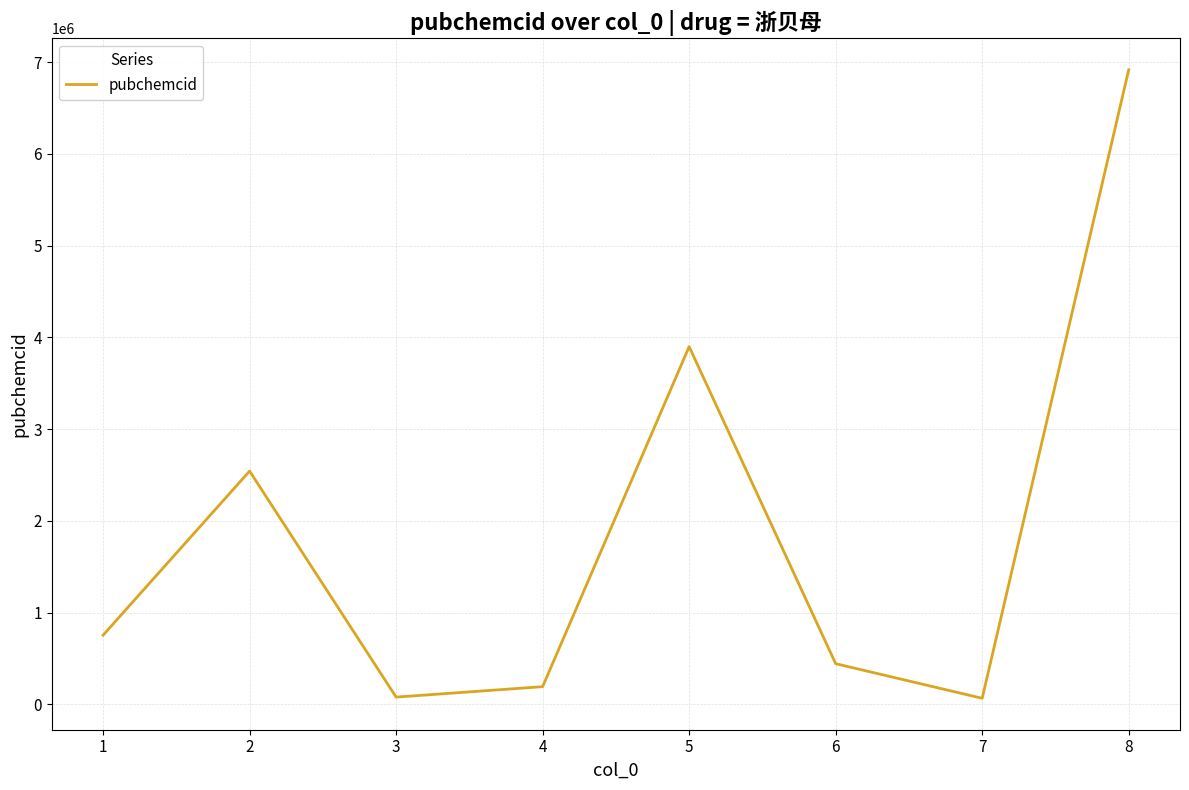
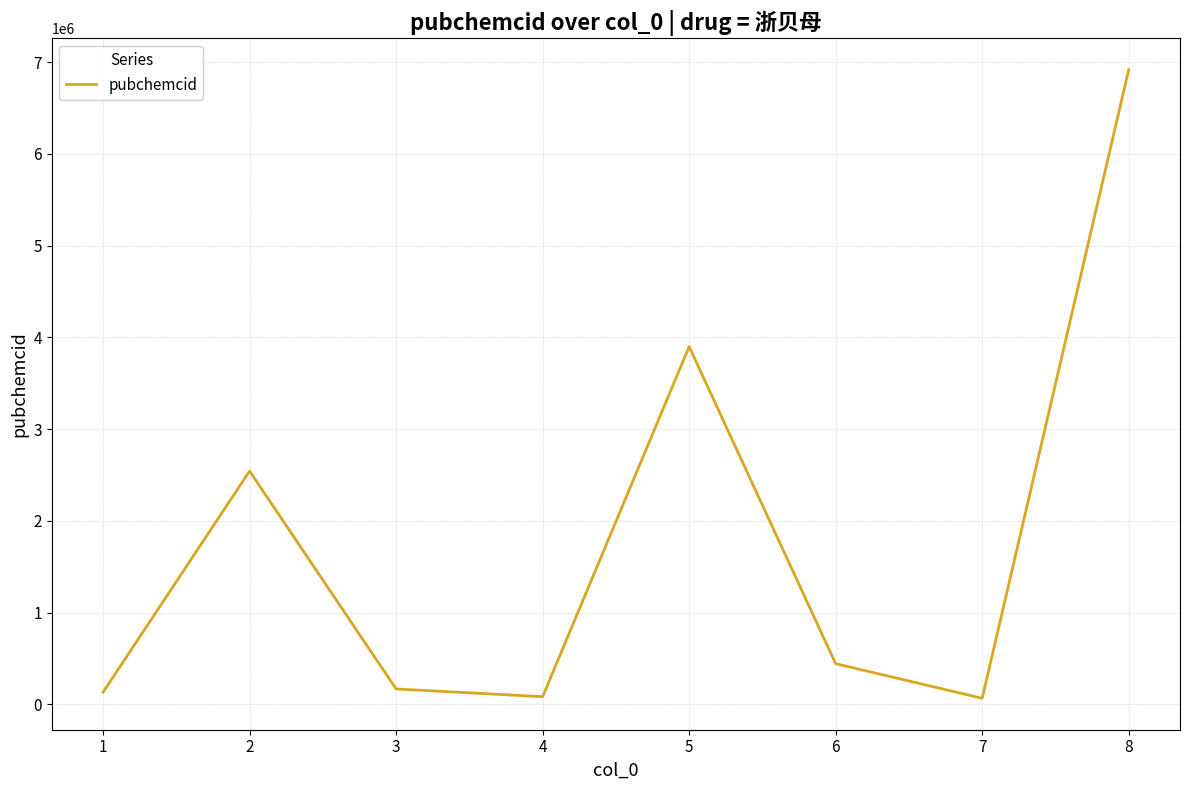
  {
-   "1": 800000,
+   "1": 100000,
    "2": 2500000,
-   "3": 100000,
-   "4": 200000,
+   "3": 200000,
+   "4": 100000,
    "5": 3900000,
    "6": 400000,
    "7": 100000,
    "8": 6900000
  }
